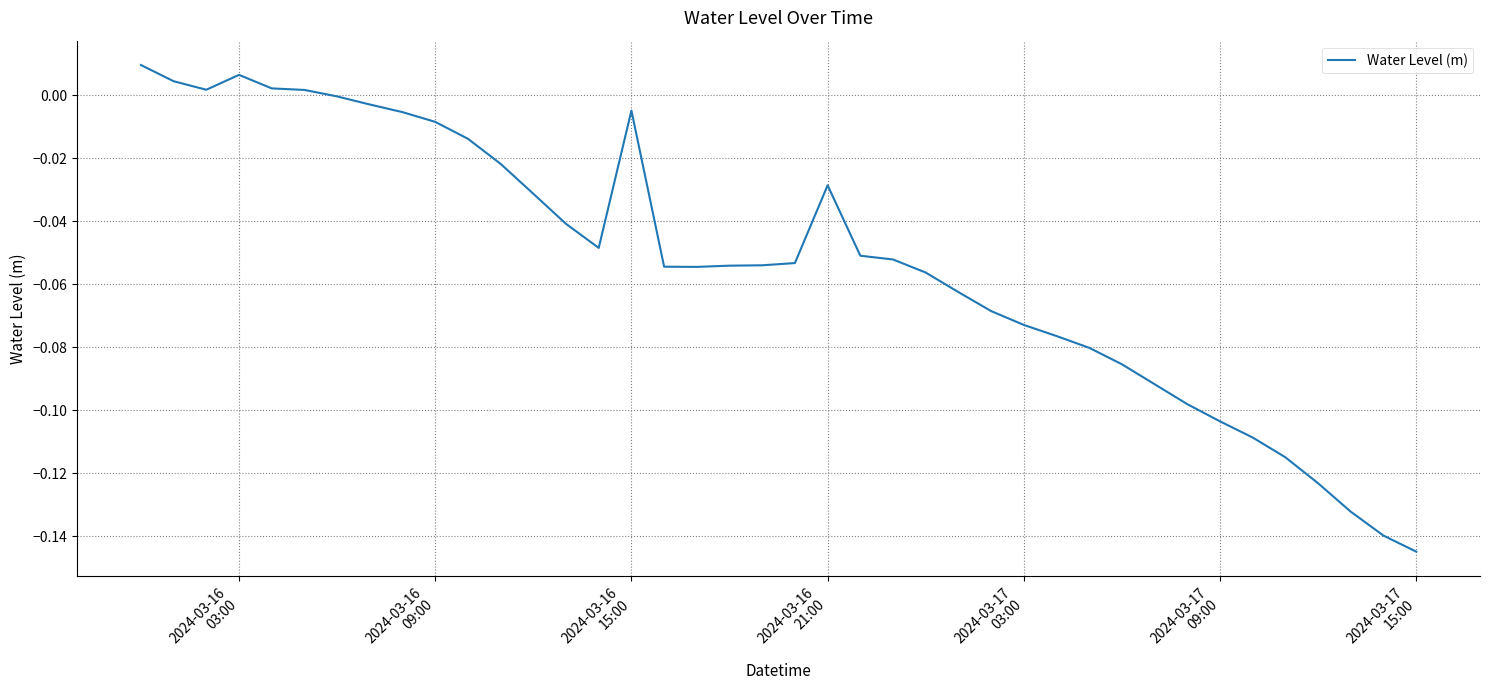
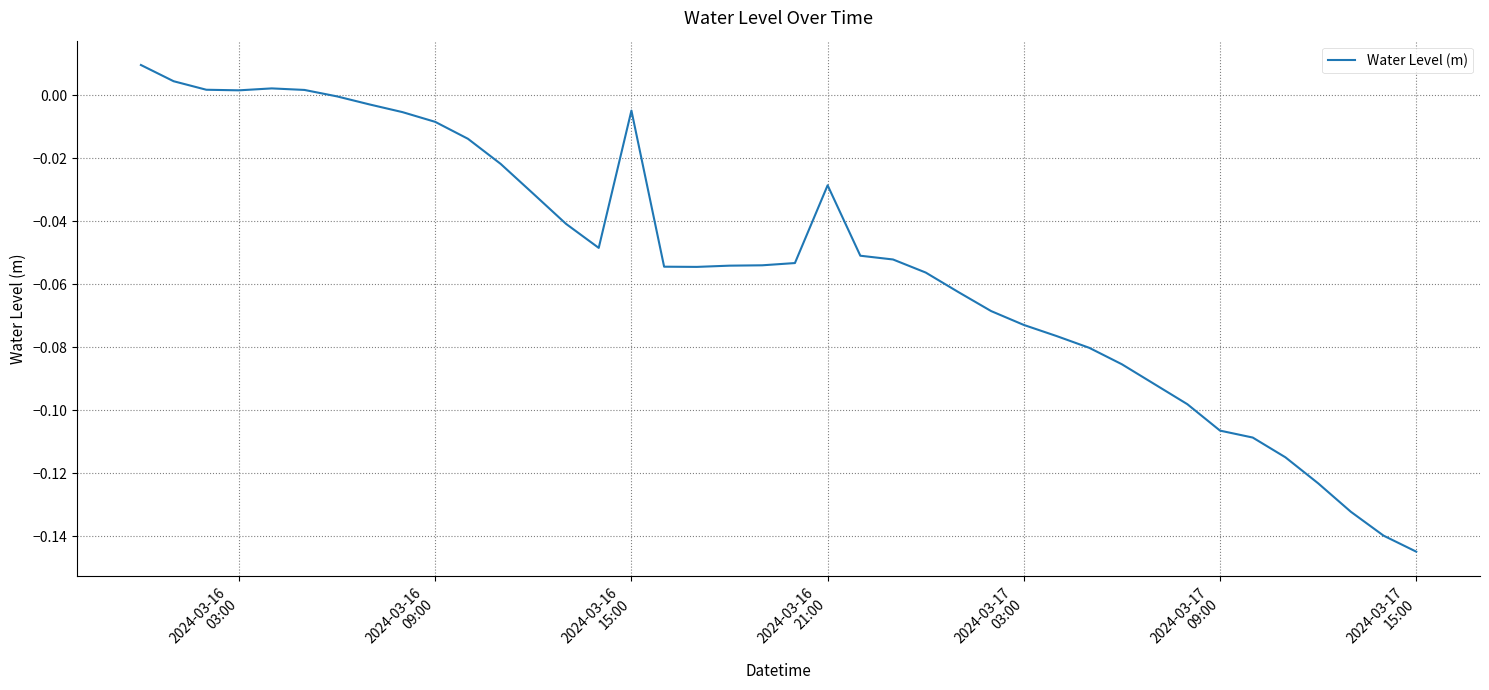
  {
-   "2024-03-16 03:00": 0.006,
+   "2024-03-16 03:00": 0.002,
    "2024-03-16 09:00": -0.008,
    "2024-03-16 15:00": -0.005,
    "2024-03-16 21:00": -0.029,
    "2024-03-17 03:00": -0.073,
-   "2024-03-17 09:00": -0.103,
+   "2024-03-17 09:00": -0.106,
    "2024-03-17 15:00": -0.145
  }
